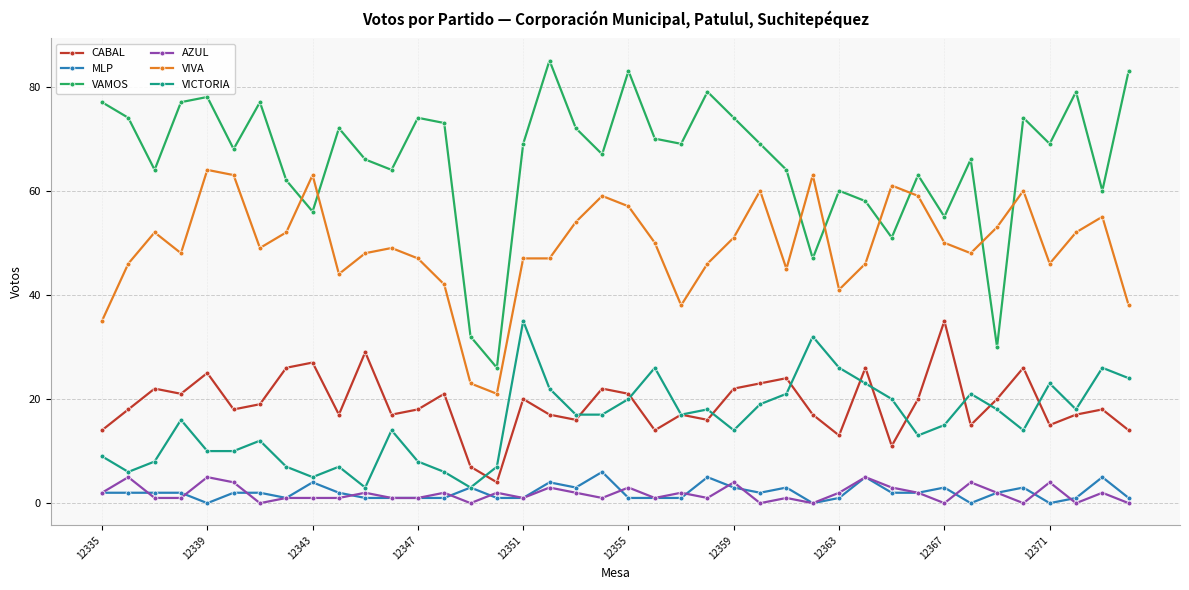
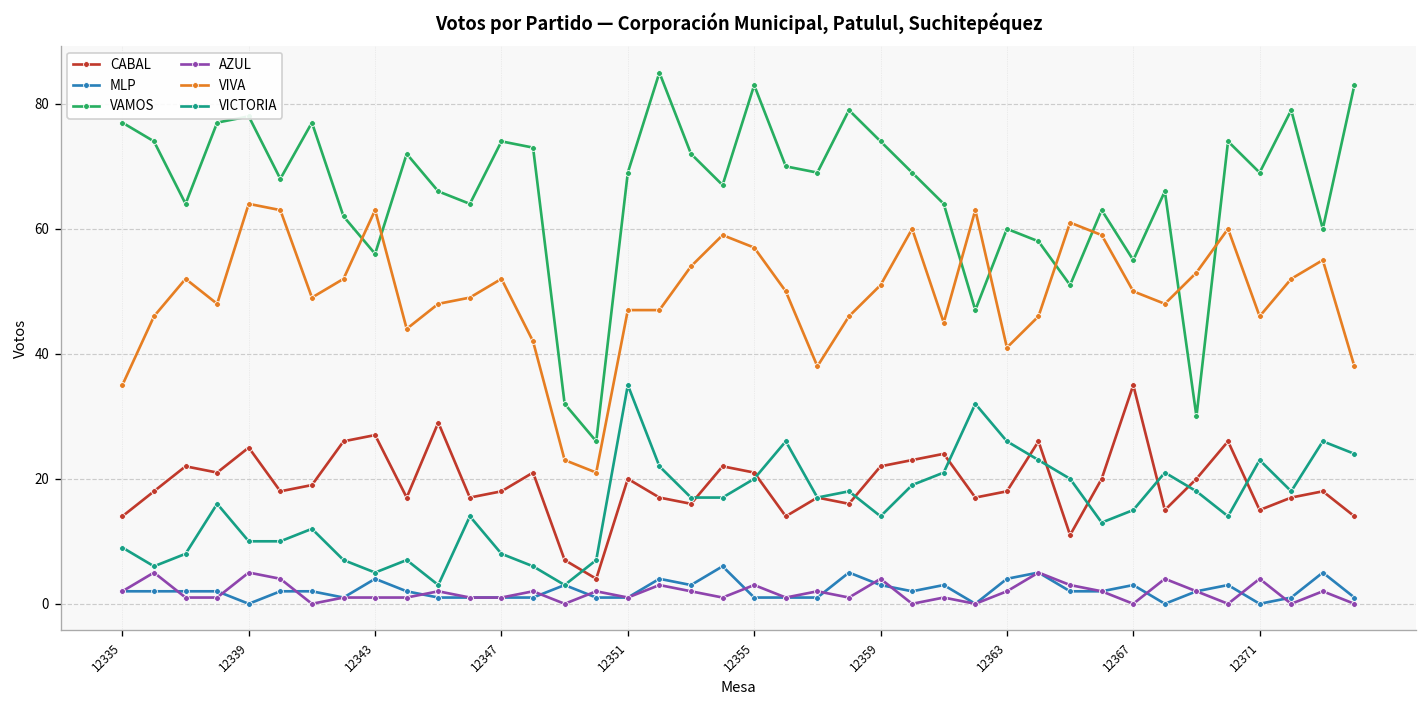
  {
    "CABAL": {
      "12335": 14,
      "12339": 25,
      "12343": 27,
      "12347": 18,
      "12351": 20,
      "12355": 21,
      "12359": 22,
-     "12363": 13,
+     "12363": 18,
      "12367": 35,
      "12371": 15
    },
    "MLP": {
      "12339": 0,
      "12343": 4,
      "12355": 1,
      "12359": 3,
-     "12363": 1,
+     "12363": 4,
      "12367": 3,
      "12371": 0
    },
    "AZUL": {
      "12339": 5,
      "12343": 1,
      "12355": 3,
      "12359": 4,
      "12363": 2,
      "12367": 0,
      "12371": 4
    },
    "VIVA": {
      "12335": 35,
      "12339": 64,
      "12343": 63,
-     "12347": 47,
+     "12347": 52,
      "12351": 47,
      "12355": 57,
      "12359": 51,
      "12363": 41,
      "12367": 50,
      "12371": 46
    }
  }
